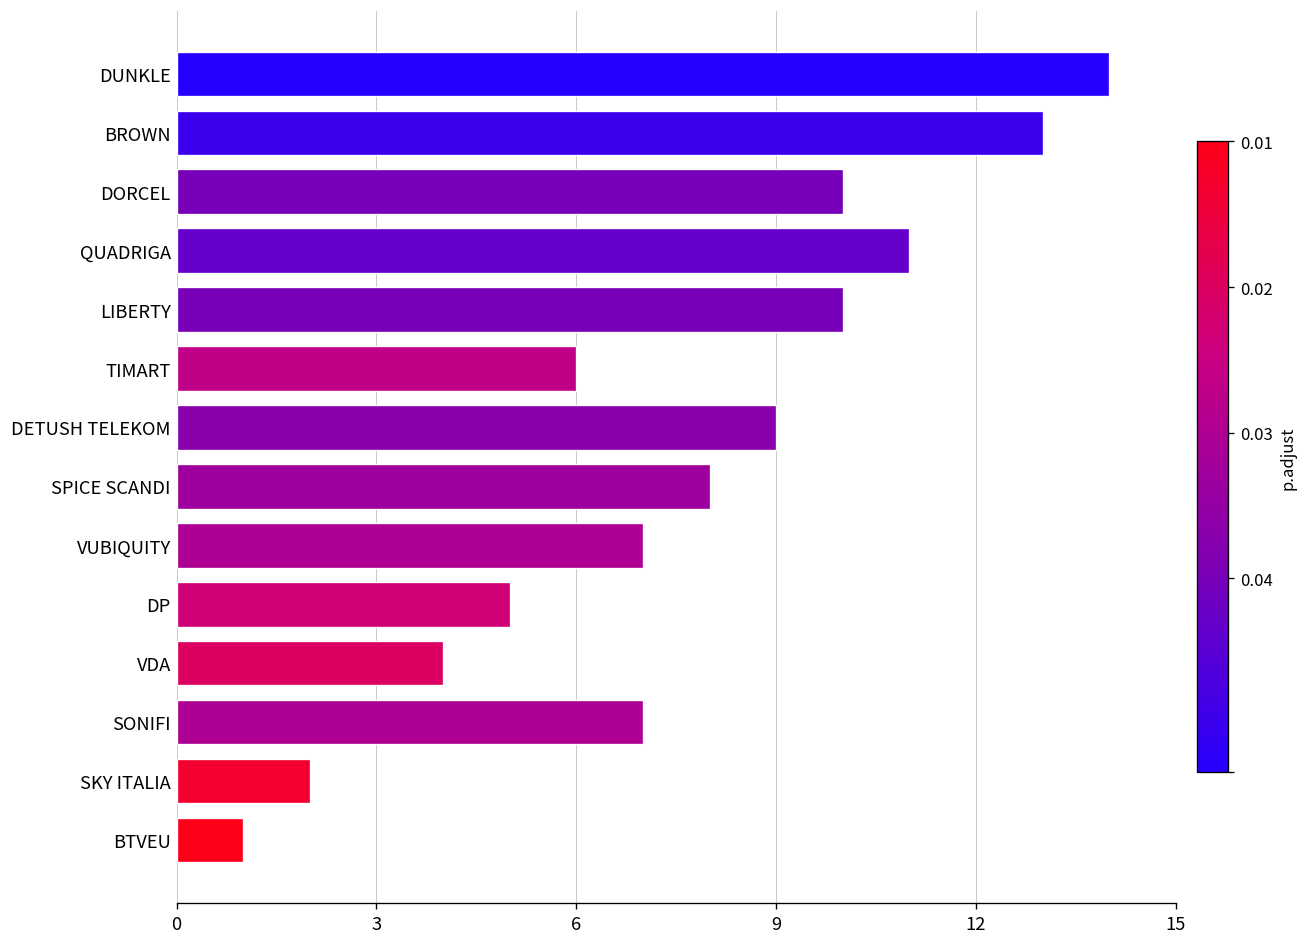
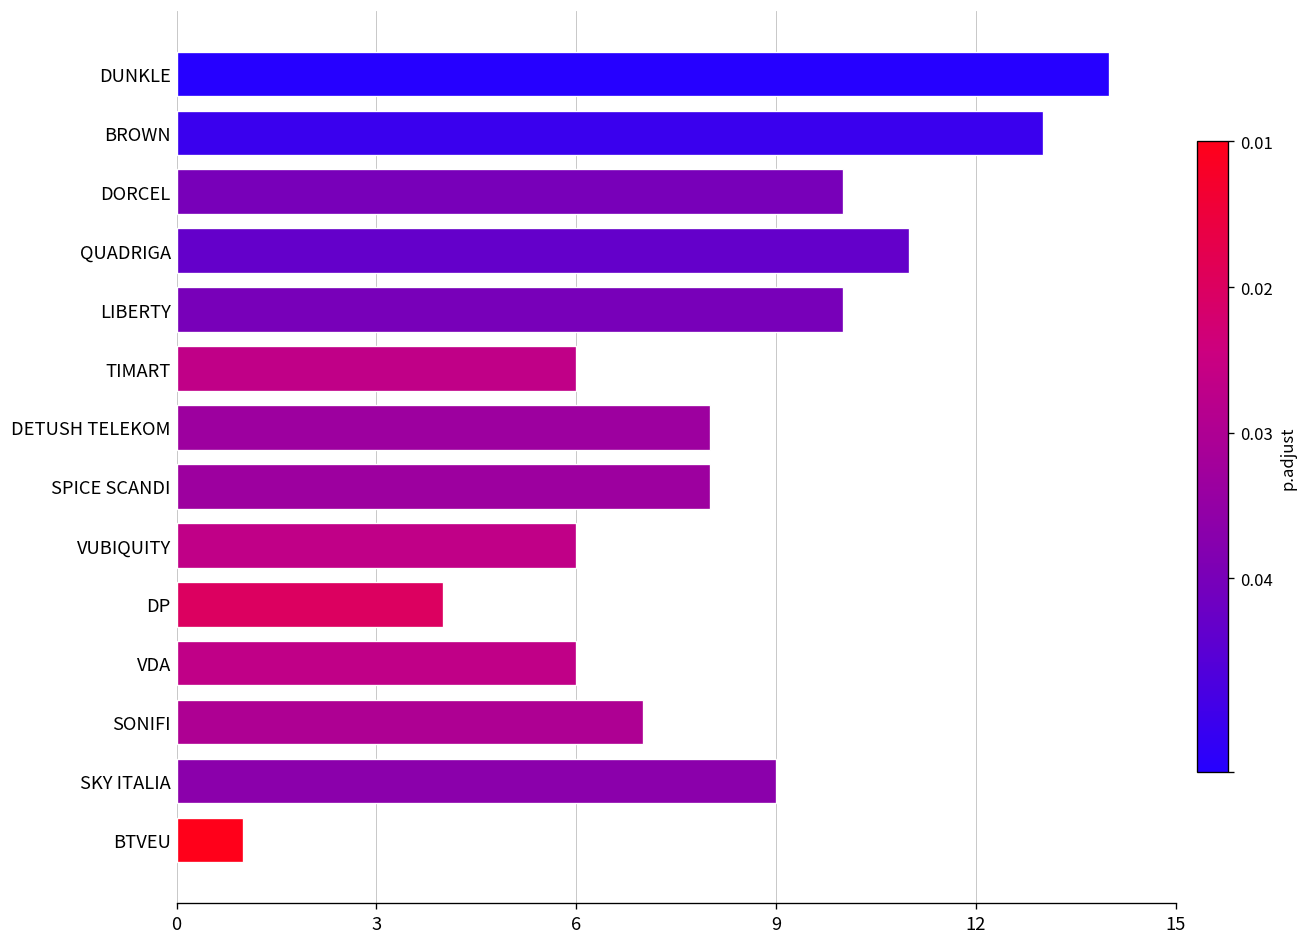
  {
    "DUNKLE": 14,
    "BROWN": 13,
    "DORCEL": 10,
    "QUADRIGA": 11,
    "LIBERTY": 10,
    "TIMART": 6,
-   "DETUSH TELEKOM": 9,
+   "DETUSH TELEKOM": 8,
    "SPICE SCANDI": 8,
-   "VUBIQUITY": 7,
-   "DP": 5,
-   "VDA": 4,
+   "VUBIQUITY": 6,
+   "DP": 4,
+   "VDA": 6,
    "SONIFI": 7,
-   "SKY ITALIA": 2,
+   "SKY ITALIA": 9,
    "BTVEU": 1
  }
